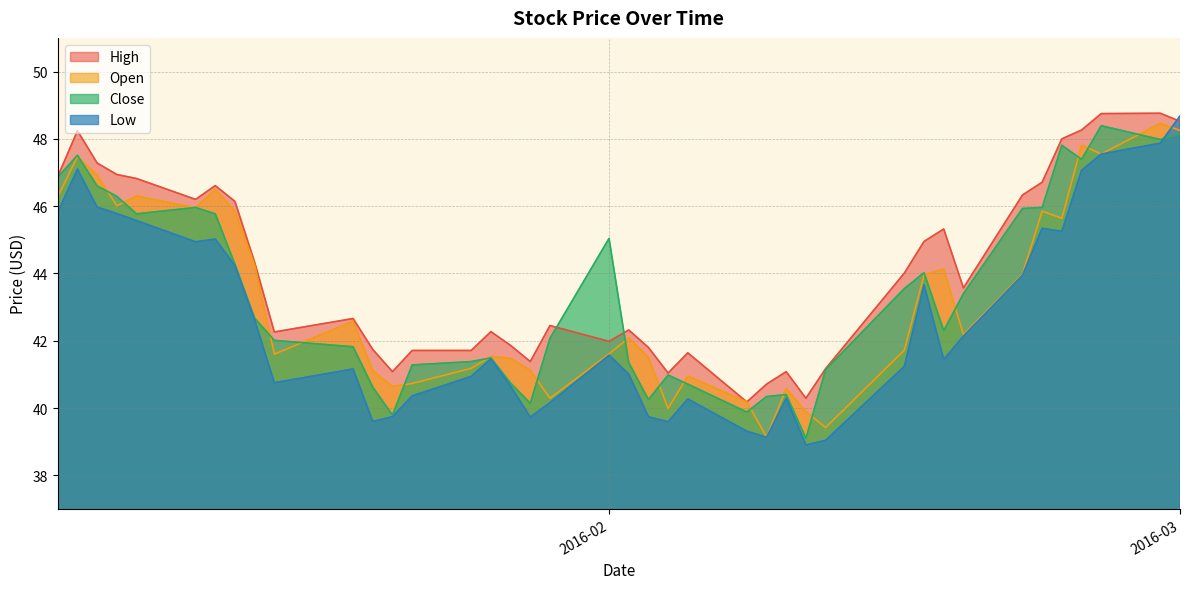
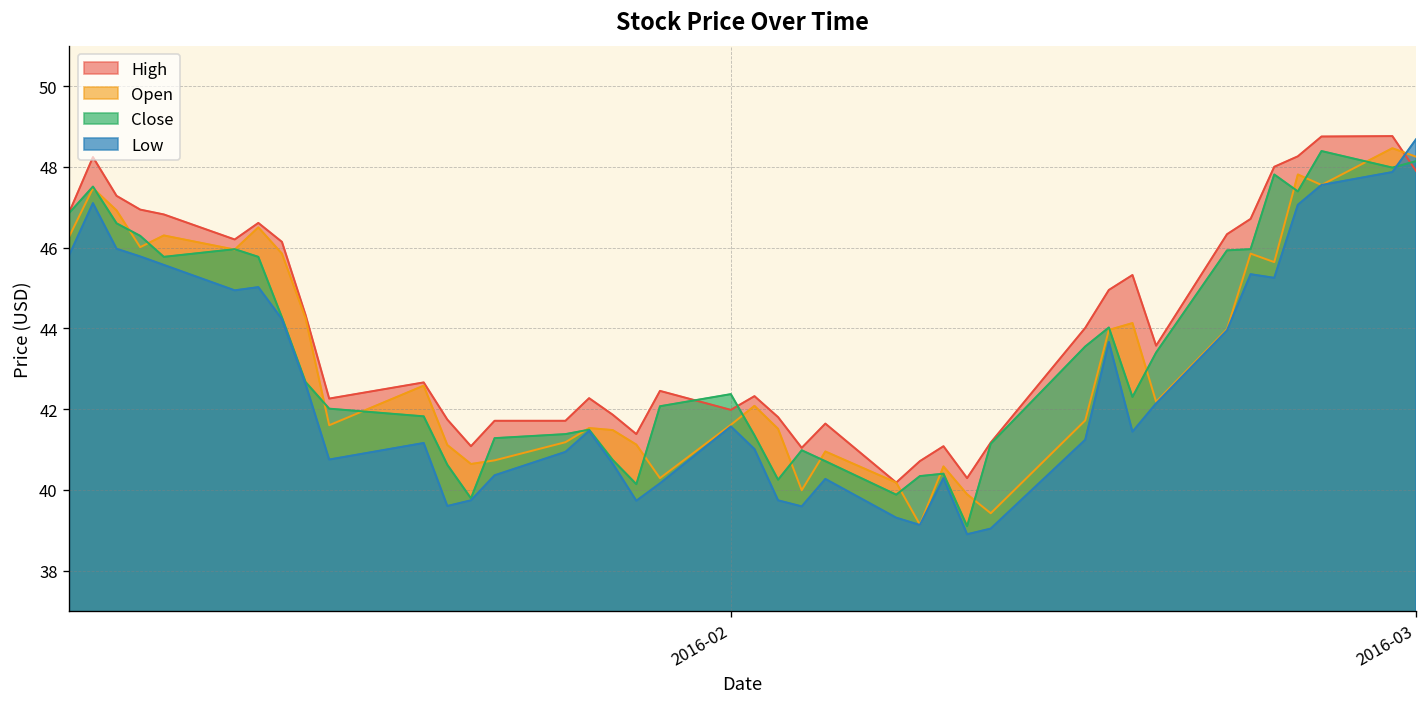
  {
    "High": {
      "2016-02": 42.0,
-     "2016-03": 48.5
+     "2016-03": 47.9
    },
    "Open": {
      "2016-03": 48.3
    },
    "Close": {
-     "2016-02": 45.0,
+     "2016-02": 42.4,
      "2016-03": 48.1
    },
    "Low": {
      "2016-03": 48.7
    }
  }
